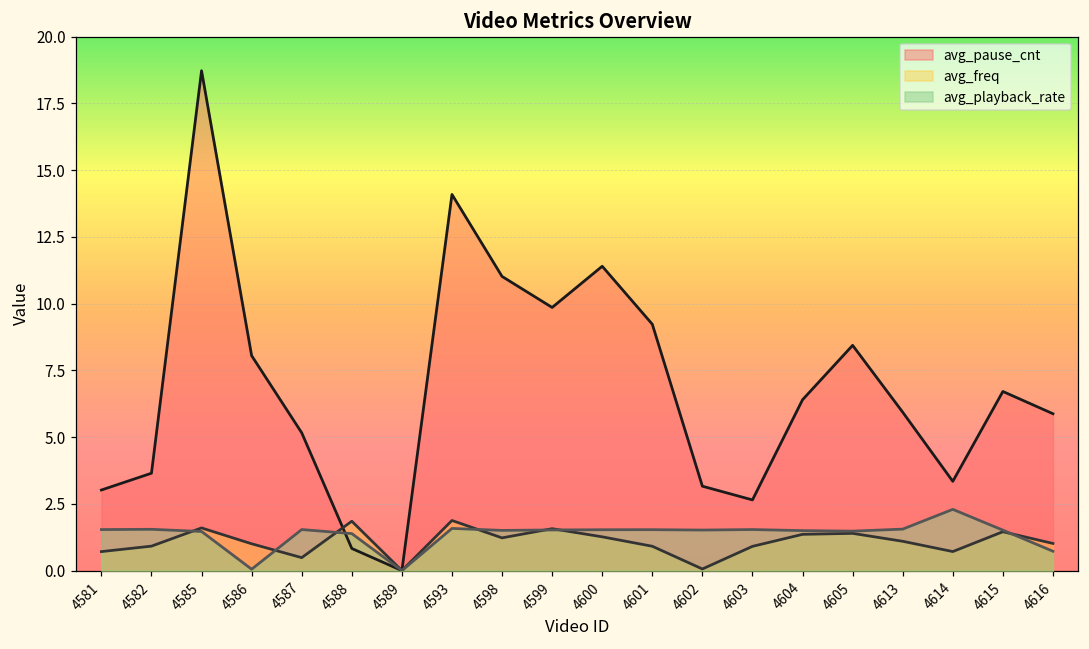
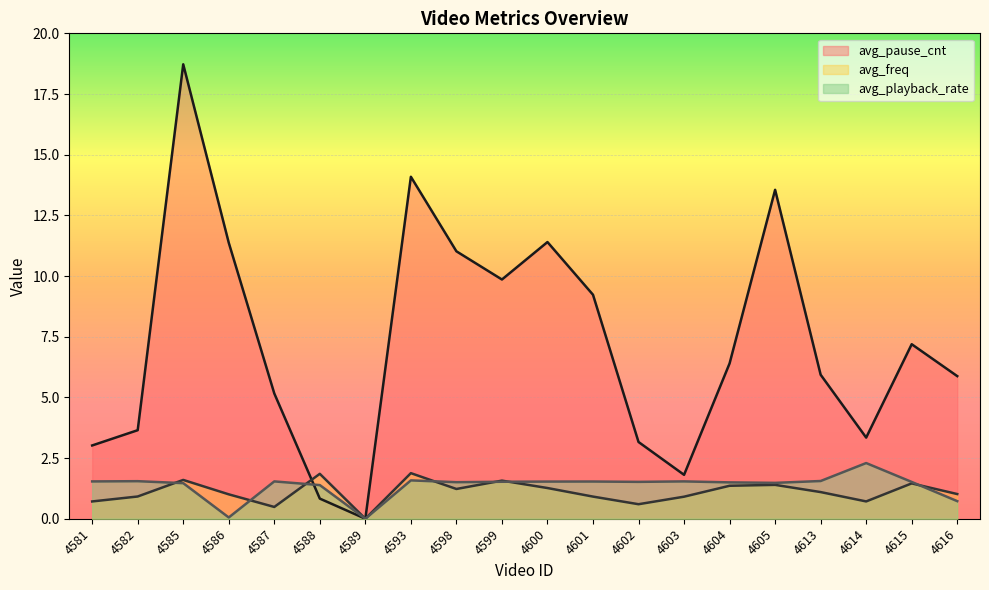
  {
    "avg_pause_cnt": {
      "4581": 3.0,
      "4582": 3.6,
      "4585": 18.7,
-     "4586": 8.1,
+     "4586": 11.4,
      "4587": 5.2,
      "4588": 0.8,
      "4593": 14.1,
      "4598": 11.0,
      "4599": 9.9,
      "4600": 11.4,
      "4601": 9.2,
      "4602": 3.2,
-     "4603": 2.6,
+     "4603": 1.8,
      "4604": 6.4,
-     "4605": 8.4,
+     "4605": 13.6,
      "4613": 5.9,
      "4614": 3.3,
-     "4615": 6.7,
+     "4615": 7.2,
      "4616": 5.9
    },
    "avg_freq": {
      "4581": 0.7,
      "4582": 0.9,
      "4585": 1.6,
      "4586": 1.0,
      "4587": 0.5,
      "4588": 1.9,
      "4593": 1.9,
      "4598": 1.2,
      "4600": 1.3,
      "4601": 0.9,
-     "4602": 0.1,
+     "4602": 0.6,
      "4603": 0.9,
      "4604": 1.4,
      "4613": 1.1,
      "4614": 0.7,
      "4616": 1.0
    },
    "avg_playback_rate": {
      "4581": 1.5,
      "4582": 1.5,
      "4585": 1.5,
      "4586": 0.1,
      "4587": 1.5,
      "4588": 1.4,
      "4593": 1.6,
      "4598": 1.5,
      "4600": 1.5,
      "4601": 1.5,
      "4602": 1.5,
      "4603": 1.5,
      "4604": 1.5,
      "4613": 1.6,
      "4614": 2.3,
      "4616": 0.7
    }
  }
